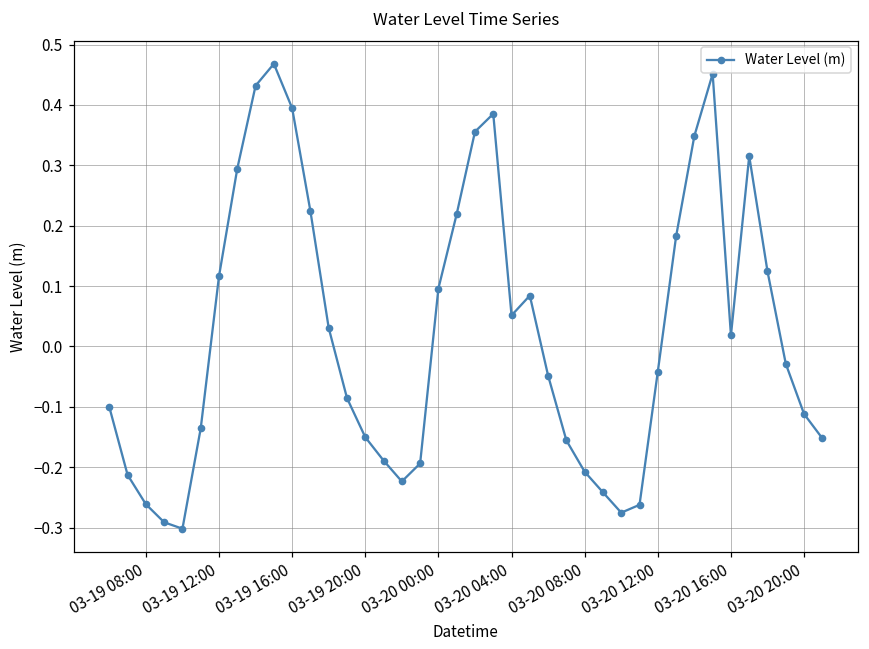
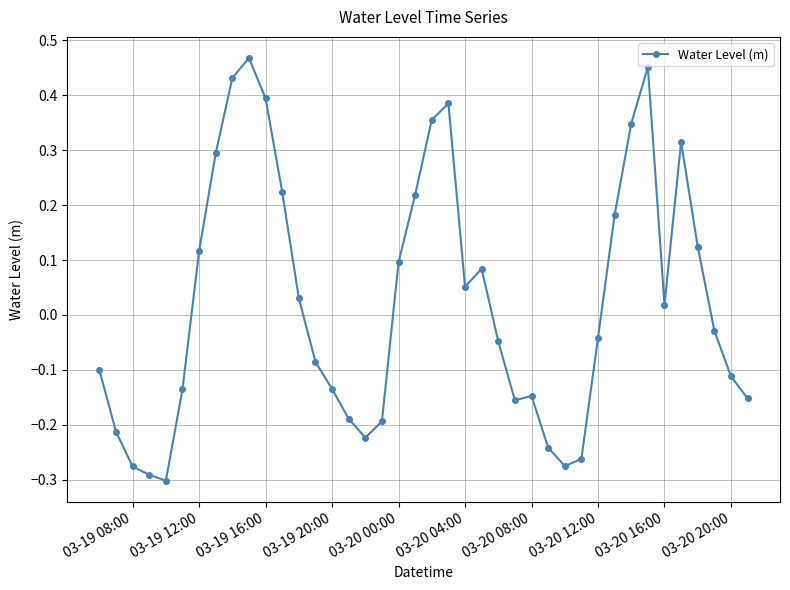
  {
-   "03-19 08:00": -0.26,
+   "03-19 08:00": -0.28,
    "03-19 12:00": 0.12,
    "03-19 16:00": 0.39,
-   "03-19 20:00": -0.15,
+   "03-19 20:00": -0.13,
    "03-20 00:00": 0.10,
    "03-20 04:00": 0.05,
-   "03-20 08:00": -0.21,
+   "03-20 08:00": -0.15,
    "03-20 12:00": -0.04,
    "03-20 16:00": 0.02,
    "03-20 20:00": -0.11
  }
